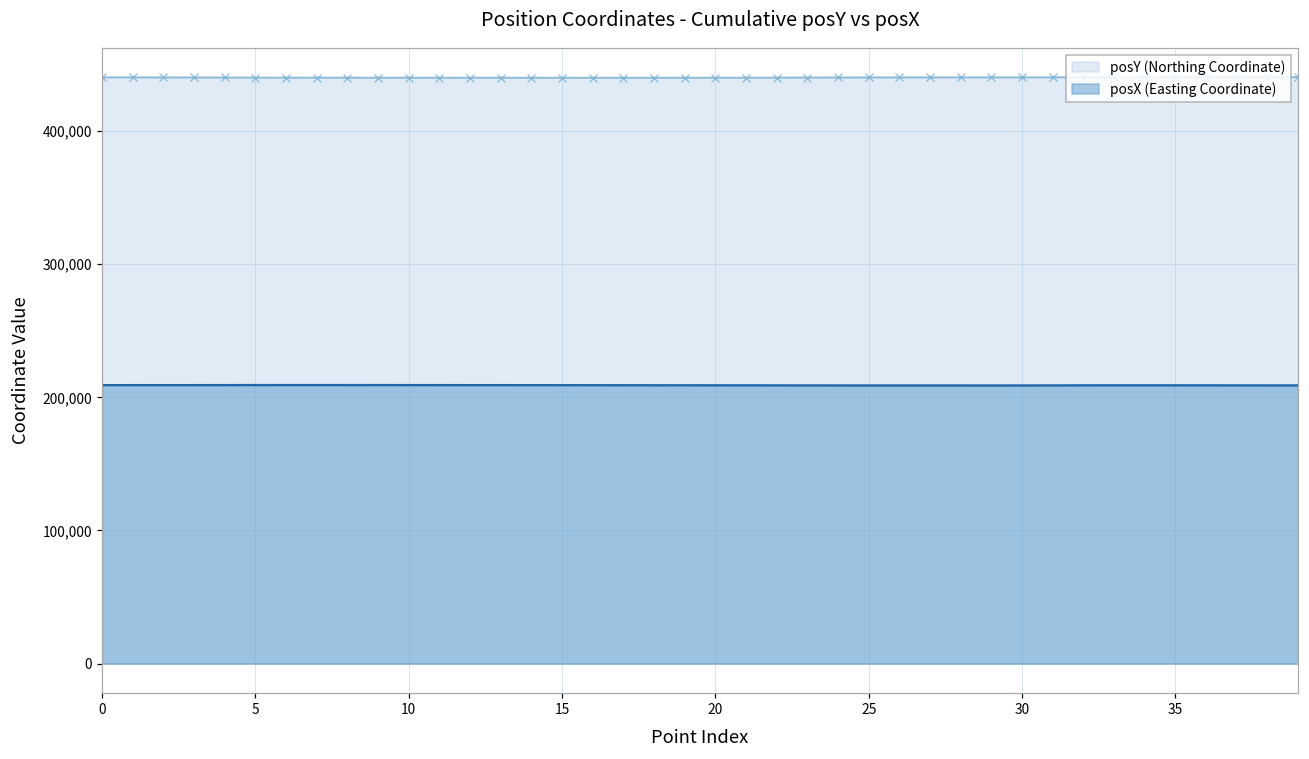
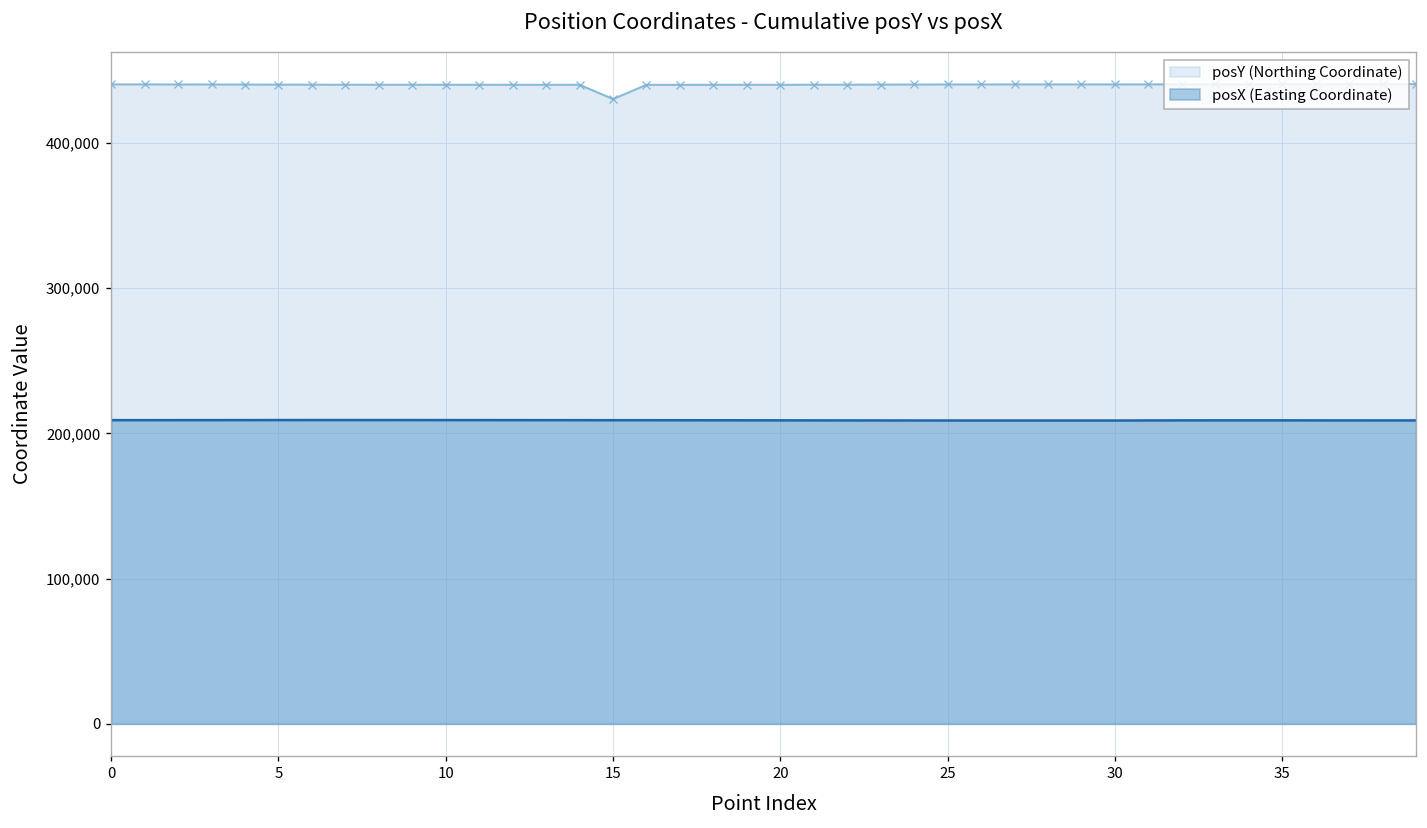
  {
    "posY (Northing Coordinate)": {
      "0": "440,000",
      "5": "440,000",
      "10": "440,000",
-     "15": "440,000",
+     "15": "430,000",
      "20": "440,000",
      "25": "440,000",
      "30": "440,000"
    },
    "posX (Easting Coordinate)": {
      "0": "209,000",
      "5": "209,000",
      "10": "209,000",
      "15": "209,000",
      "20": "209,000",
      "25": "209,000",
      "30": "209,000",
      "35": "209,000"
    }
  }
